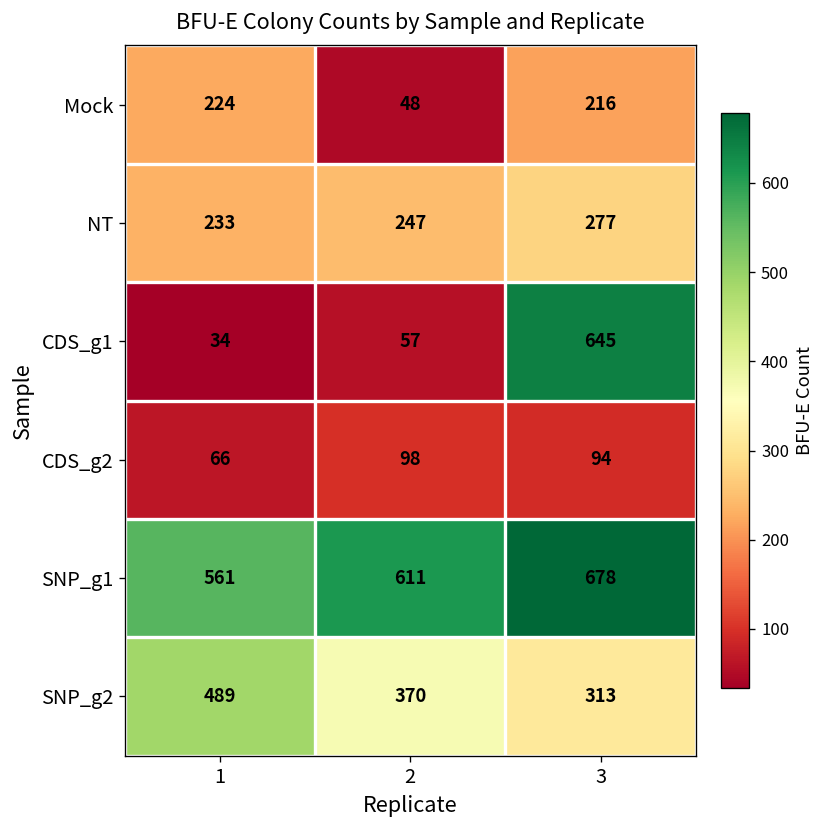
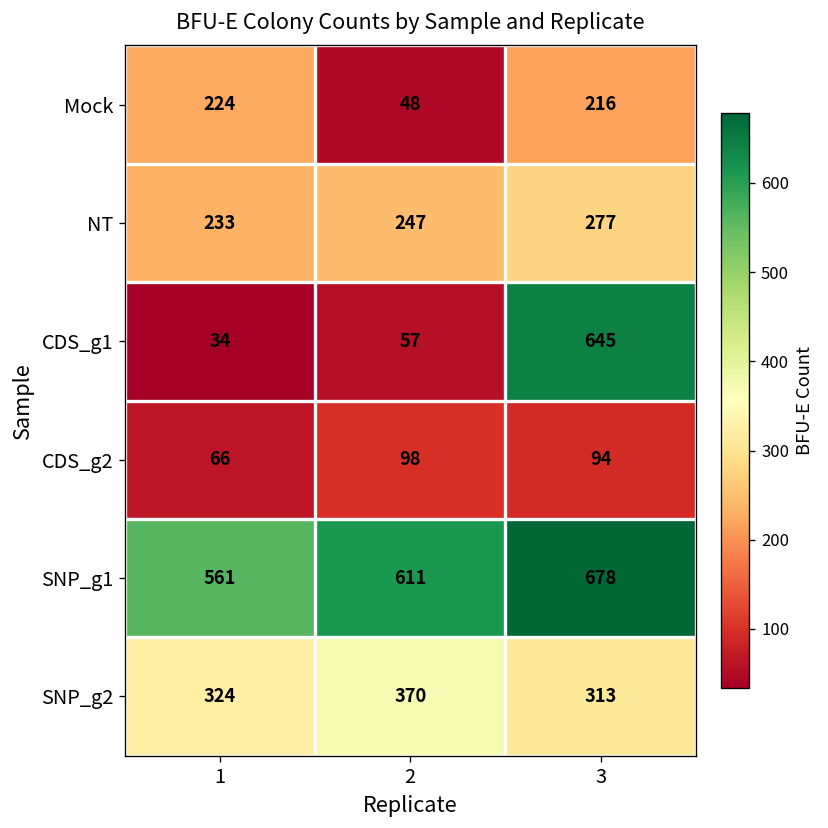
  {
    "Mock": {
      "1": 224,
      "2": 48,
      "3": 216
    },
    "NT": {
      "1": 233,
      "2": 247,
      "3": 277
    },
    "CDS_g1": {
      "1": 34,
      "2": 57,
      "3": 645
    },
    "CDS_g2": {
      "1": 66,
      "2": 98,
      "3": 94
    },
    "SNP_g1": {
      "1": 561,
      "2": 611,
      "3": 678
    },
    "SNP_g2": {
-     "1": 489,
+     "1": 324,
      "2": 370,
      "3": 313
    }
  }
